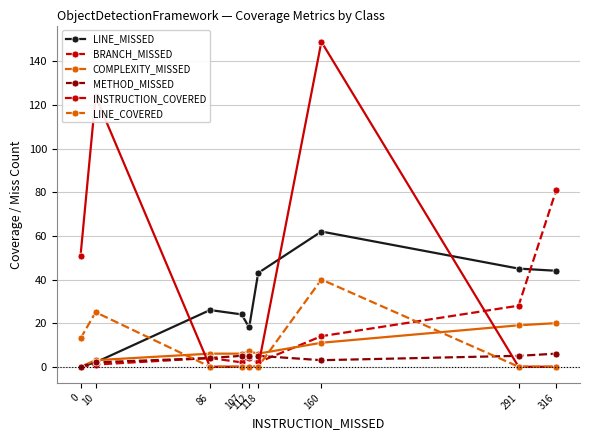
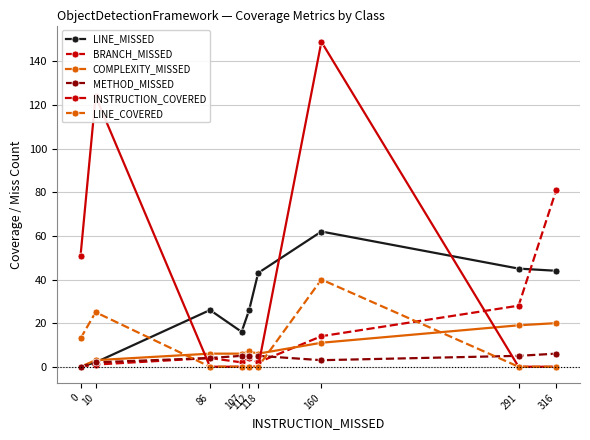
  {
    "LINE_MISSED": {
      "86": 26,
-     "107": 24,
-     "112": 18,
+     "107": 16,
+     "112": 26,
      "118": 43,
      "160": 62,
      "291": 45,
      "316": 44
    },
    "METHOD_MISSED": {
      "160": 3,
      "291": 5,
      "316": 6
    }
  }
